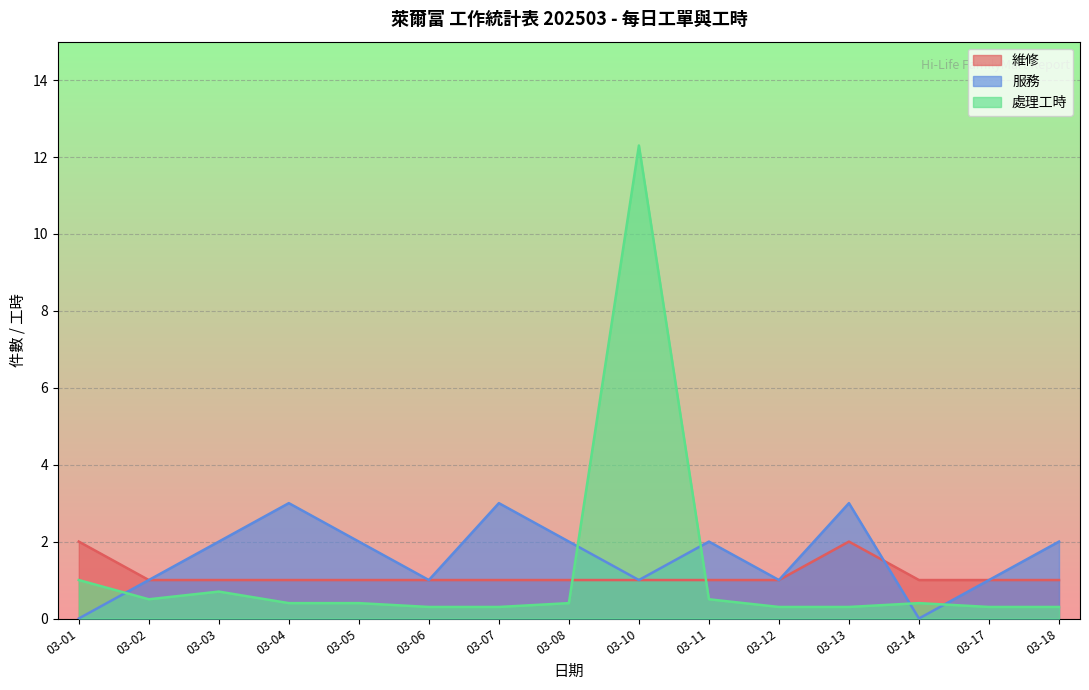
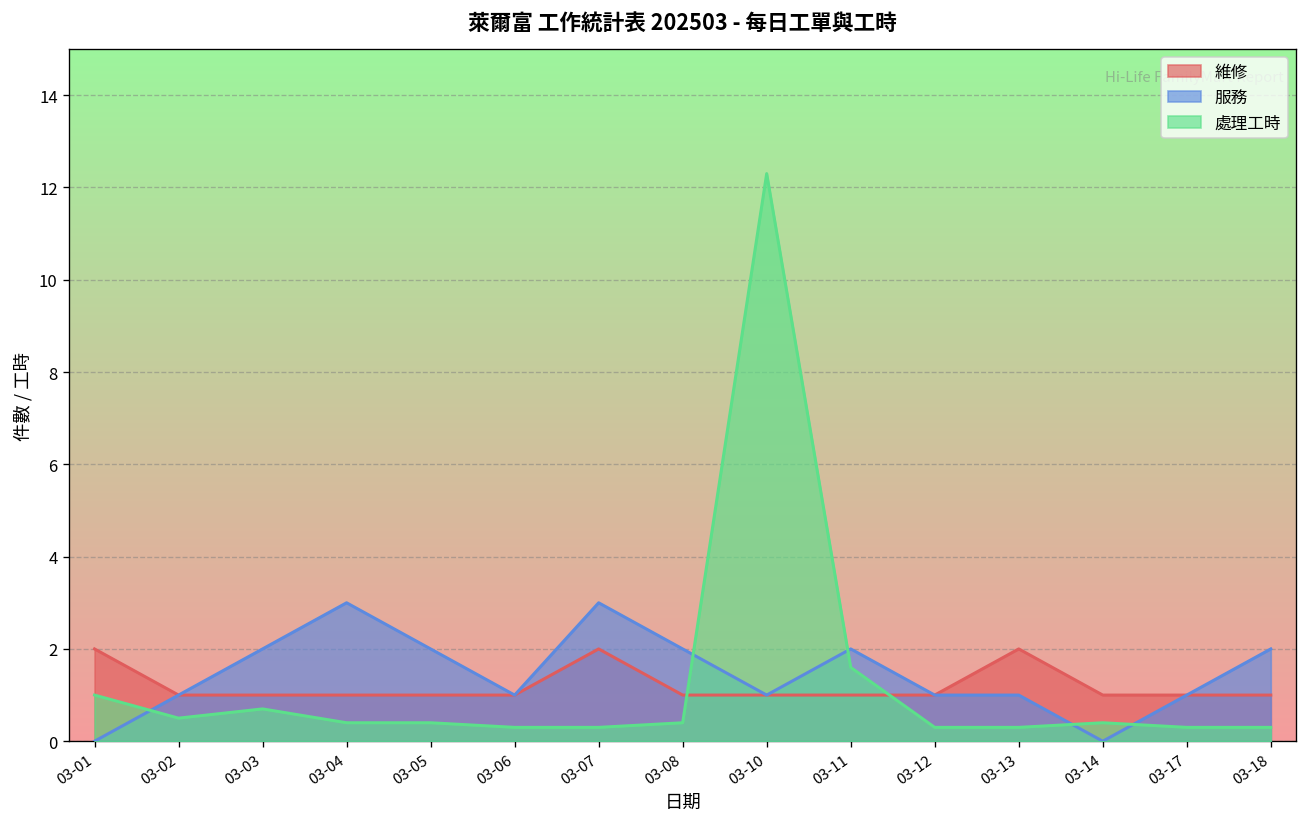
  {
    "維修": {
      "03-01": 2,
      "03-03": 1,
      "03-04": 1,
      "03-05": 1,
-     "03-07": 1,
+     "03-07": 2,
      "03-08": 1,
      "03-11": 1,
      "03-13": 2,
      "03-14": 1,
      "03-18": 1
    },
    "服務": {
      "03-01": 0,
      "03-03": 2,
      "03-04": 3,
      "03-05": 2,
      "03-07": 3,
      "03-08": 2,
      "03-11": 2,
-     "03-13": 3,
+     "03-13": 1,
      "03-14": 0,
      "03-18": 2
    },
    "處理工時": {
      "03-01": 1.0,
      "03-02": 0.5,
      "03-03": 0.7,
      "03-04": 0.4,
      "03-05": 0.4,
      "03-06": 0.3,
      "03-07": 0.3,
      "03-08": 0.4,
      "03-10": 12.3,
-     "03-11": 0.5,
+     "03-11": 1.6,
      "03-12": 0.3,
      "03-13": 0.3,
      "03-14": 0.4,
      "03-17": 0.3,
      "03-18": 0.3
    }
  }
